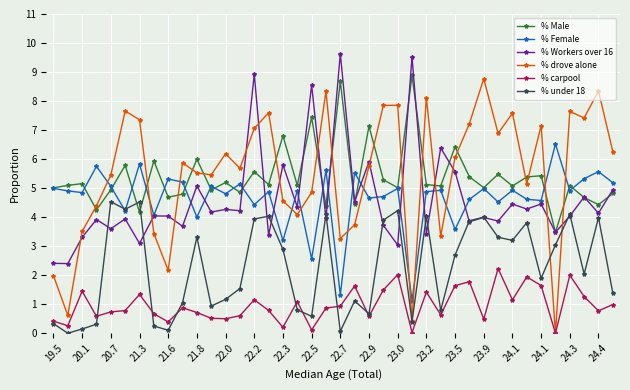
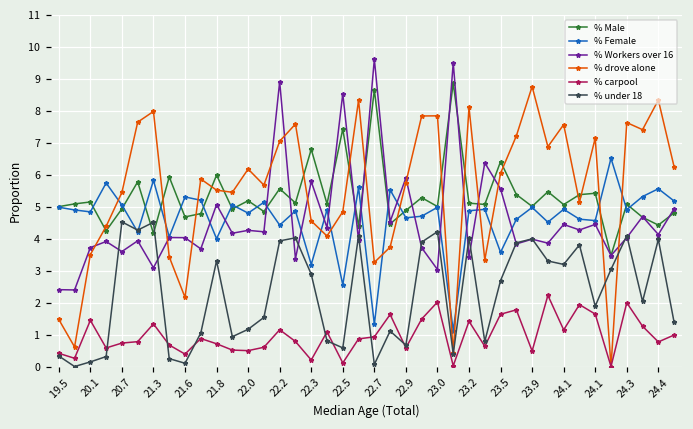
  {
    "% Male": {
      "20.1": 5.2,
      "20.7": 4.9,
      "21.3": 4.2,
      "22.2": 5.6,
      "22.5": 7.4,
-     "22.9": 7.1,
+     "22.9": 4.9,
      "24.4": 4.4
    },
    "% Female": {
      "20.1": 4.8,
      "20.7": 5.1,
      "21.3": 5.8,
      "22.2": 4.4,
      "22.5": 2.6,
      "22.9": 4.7,
      "24.4": 5.6
    },
    "% Workers over 16": {
      "19.5": 2.4,
-     "20.1": 3.3,
+     "20.1": 3.7,
      "20.7": 3.6,
      "21.3": 3.1,
      "22.2": 8.9,
      "22.5": 8.5,
      "22.9": 5.9,
      "24.4": 4.1
    },
    "% drove alone": {
-     "19.5": 2.0,
+     "19.5": 1.5,
      "20.1": 3.5,
      "20.7": 5.5,
-     "21.3": 7.4,
+     "21.3": 8.0,
      "22.2": 7.1,
      "22.5": 4.9,
      "22.9": 5.8
    },
    "% carpool": {
      "20.1": 1.4,
      "20.7": 0.7,
      "21.3": 1.3,
      "22.2": 1.2,
      "22.5": 0.1,
      "24.4": 0.8
    },
    "% under 18": {
      "20.1": 0.1,
      "20.7": 4.5,
      "21.3": 4.5,
      "22.2": 3.9,
      "22.5": 0.6,
      "24.4": 4.0
    }
  }
